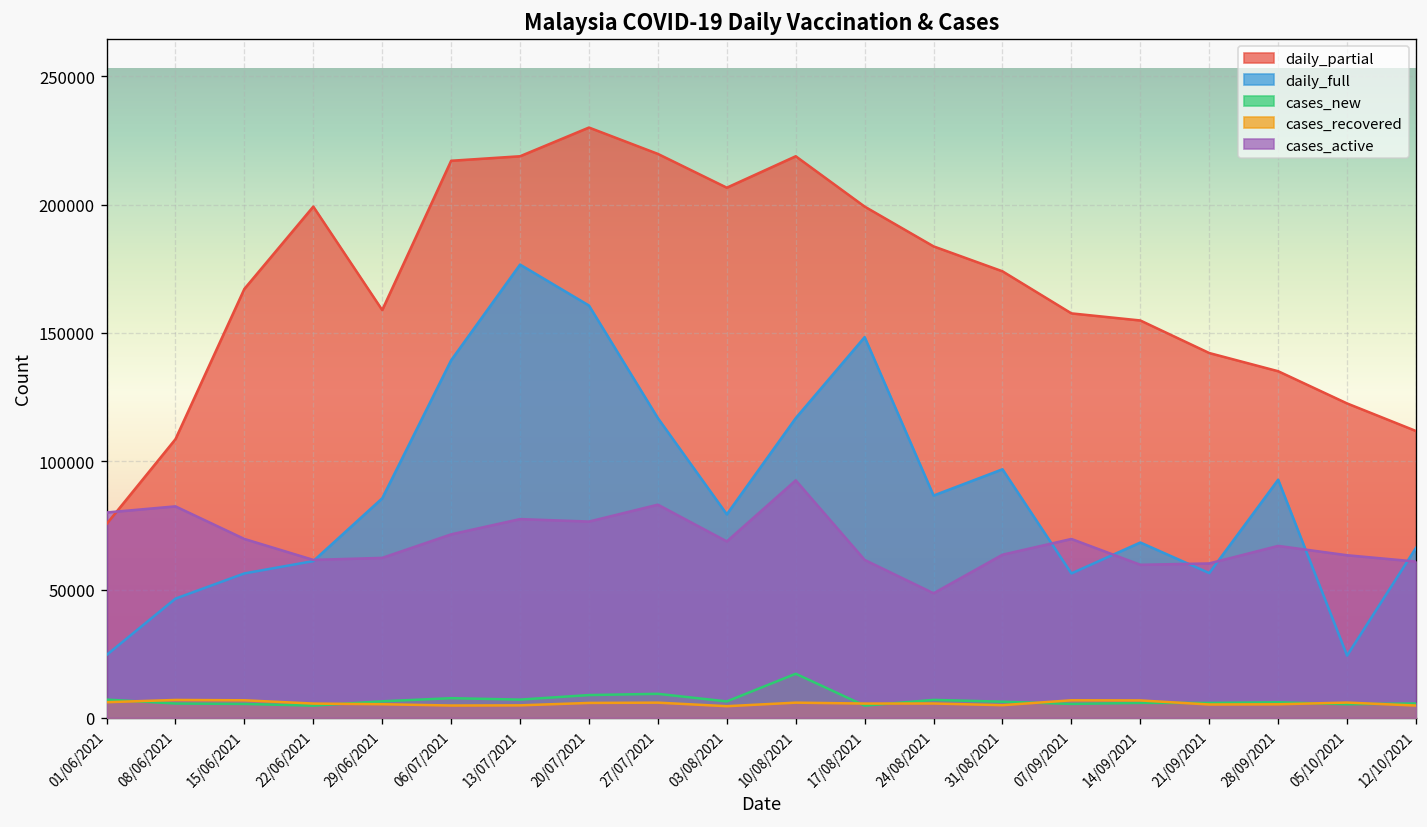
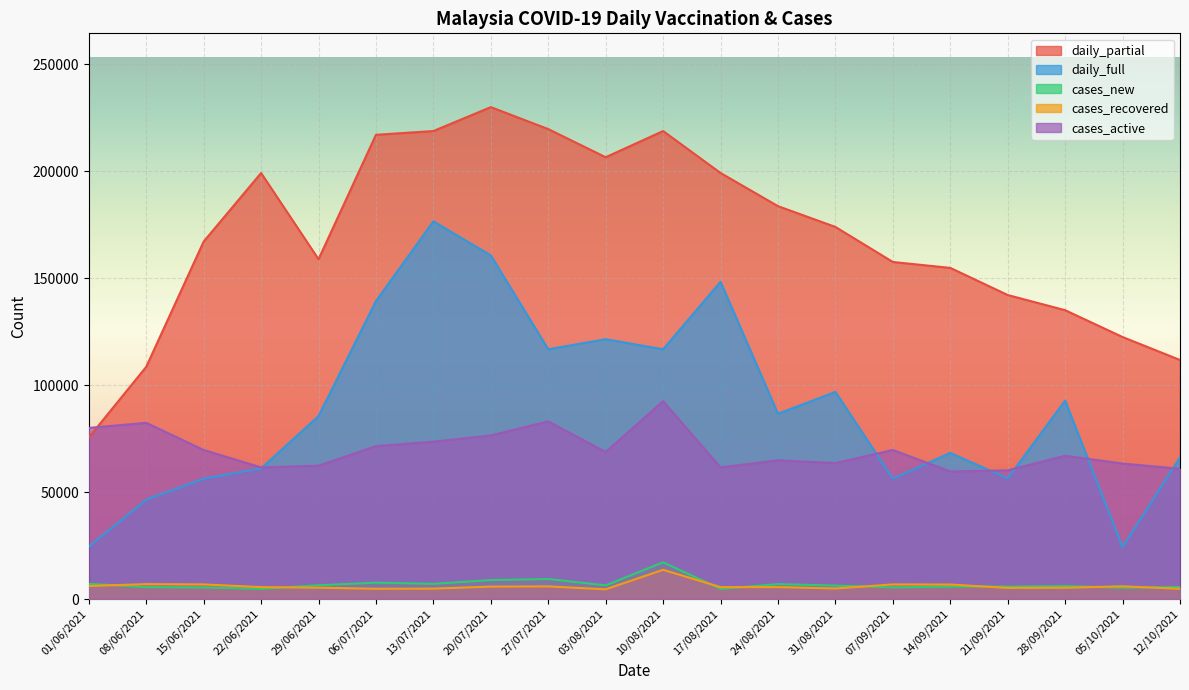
  {
    "daily_partial": {
      "01/06/2021": 76000,
      "08/06/2021": 109000,
      "15/06/2021": 167000,
      "22/06/2021": 199000,
      "29/06/2021": 159000,
      "06/07/2021": 217000,
      "13/07/2021": 219000,
      "20/07/2021": 230000,
      "27/07/2021": 220000,
      "03/08/2021": 207000,
      "10/08/2021": 219000,
      "17/08/2021": 199000,
      "24/08/2021": 184000,
      "31/08/2021": 174000,
      "07/09/2021": 158000,
      "14/09/2021": 155000,
      "21/09/2021": 142000,
      "28/09/2021": 135000,
      "05/10/2021": 123000,
      "12/10/2021": 112000
    },
    "daily_full": {
      "01/06/2021": 24000,
      "08/06/2021": 46000,
      "15/06/2021": 56000,
      "29/06/2021": 86000,
      "06/07/2021": 139000,
      "13/07/2021": 177000,
      "20/07/2021": 161000,
      "27/07/2021": 117000,
-     "03/08/2021": 79000,
+     "03/08/2021": 121000,
      "10/08/2021": 117000,
      "17/08/2021": 148000,
      "24/08/2021": 87000,
      "31/08/2021": 97000,
      "07/09/2021": 56000,
      "14/09/2021": 68000,
      "21/09/2021": 56000,
      "28/09/2021": 93000,
      "05/10/2021": 24000,
      "12/10/2021": 66000
    },
    "cases_new": {
      "08/06/2021": 6000,
      "15/06/2021": 5000,
      "06/07/2021": 8000,
      "13/07/2021": 7000,
      "20/07/2021": 9000,
      "27/07/2021": 9000,
      "03/08/2021": 6000,
      "10/08/2021": 17000,
      "24/08/2021": 7000,
      "31/08/2021": 6000,
      "07/09/2021": 5000
    },
    "cases_recovered": {
      "08/06/2021": 7000,
      "15/06/2021": 7000,
      "06/07/2021": 5000,
      "13/07/2021": 5000,
      "20/07/2021": 6000,
      "27/07/2021": 6000,
      "03/08/2021": 5000,
-     "10/08/2021": 6000,
+     "10/08/2021": 14000,
      "24/08/2021": 6000,
      "31/08/2021": 5000,
      "07/09/2021": 7000
    },
    "cases_active": {
      "01/06/2021": 80000,
      "08/06/2021": 82000,
      "15/06/2021": 70000,
      "29/06/2021": 62000,
      "06/07/2021": 71000,
-     "13/07/2021": 77000,
+     "13/07/2021": 74000,
      "20/07/2021": 76000,
      "27/07/2021": 83000,
      "03/08/2021": 69000,
      "10/08/2021": 93000,
      "17/08/2021": 62000,
-     "24/08/2021": 49000,
+     "24/08/2021": 65000,
      "31/08/2021": 64000,
      "07/09/2021": 70000,
      "14/09/2021": 60000,
      "21/09/2021": 60000,
      "28/09/2021": 67000,
      "05/10/2021": 63000,
      "12/10/2021": 61000
    }
  }
